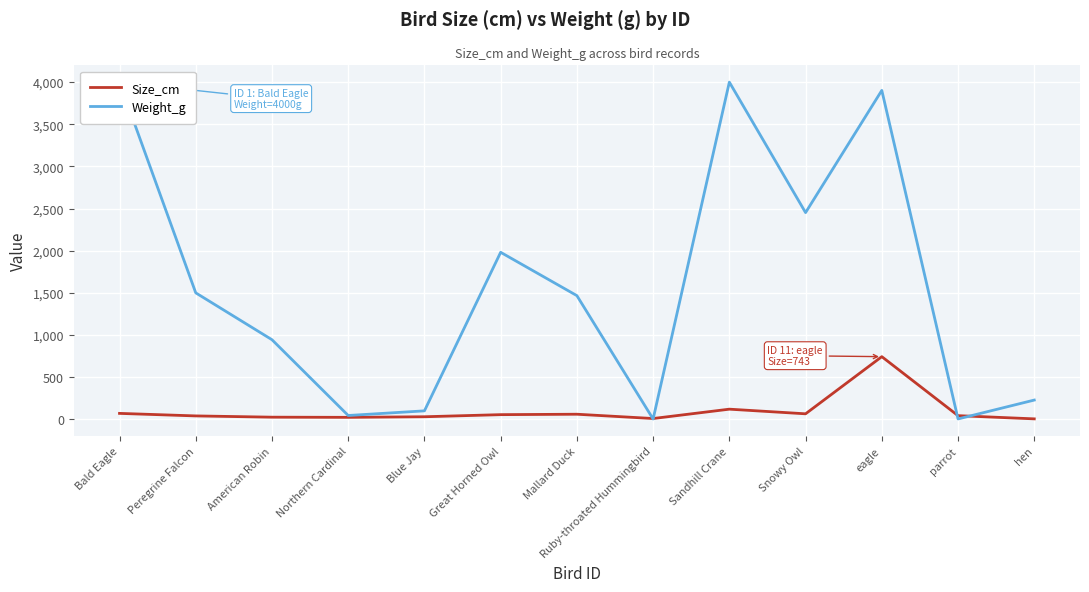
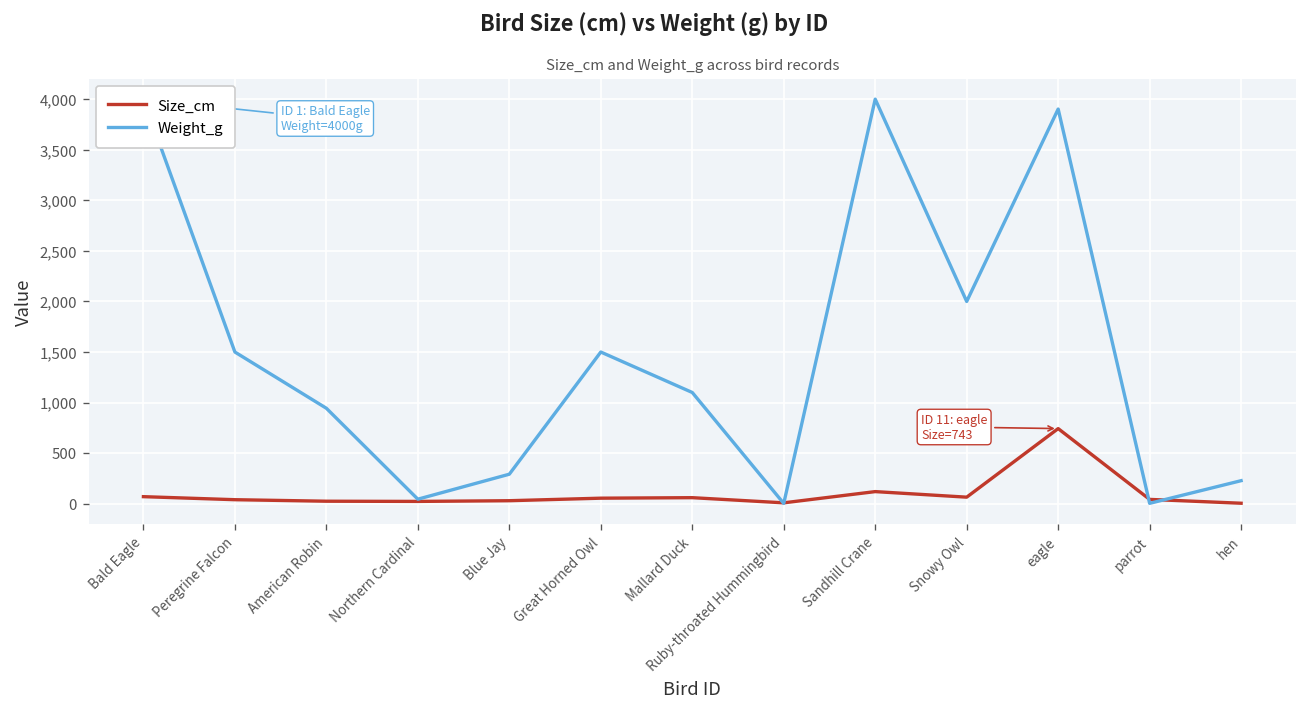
  {
    "Size_cm": {
      "Bald Eagle": "100",
      "Peregrine Falcon": "0",
      "American Robin": "0",
      "Blue Jay": "0",
      "Great Horned Owl": "100",
      "Mallard Duck": "100",
      "Sandhill Crane": "100",
      "Snowy Owl": "100",
      "parrot": "0",
      "hen": "0"
    },
    "Weight_g": {
      "Peregrine Falcon": "1,500",
      "American Robin": "900",
-     "Blue Jay": "100",
-     "Great Horned Owl": "2,000",
-     "Mallard Duck": "1,500",
+     "Blue Jay": "300",
+     "Great Horned Owl": "1,500",
+     "Mallard Duck": "1,100",
      "Sandhill Crane": "4,000",
-     "Snowy Owl": "2,500",
+     "Snowy Owl": "2,000",
      "eagle": "3,900",
      "parrot": "0",
      "hen": "200"
    }
  }
